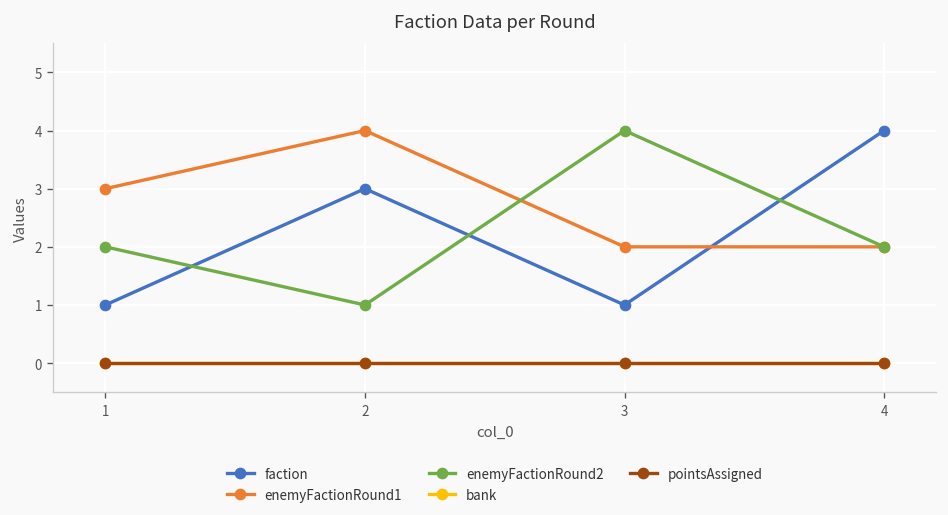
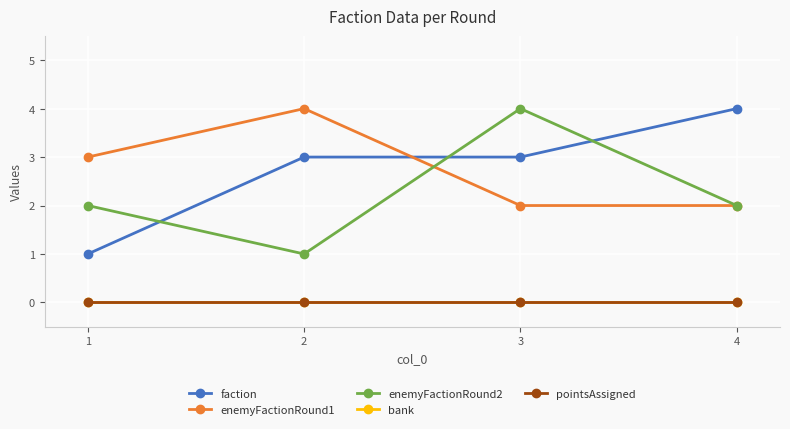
  {
    "faction": {
      "1": 1,
      "2": 3,
-     "3": 1,
+     "3": 3,
      "4": 4
    },
    "enemyFactionRound1": {
      "1": 3,
      "2": 4,
      "3": 2
    },
    "enemyFactionRound2": {
      "1": 2,
      "2": 1,
      "3": 4
    },
    "pointsAssigned": {
      "1": 0,
      "2": 0,
      "3": 0,
      "4": 0
    }
  }
